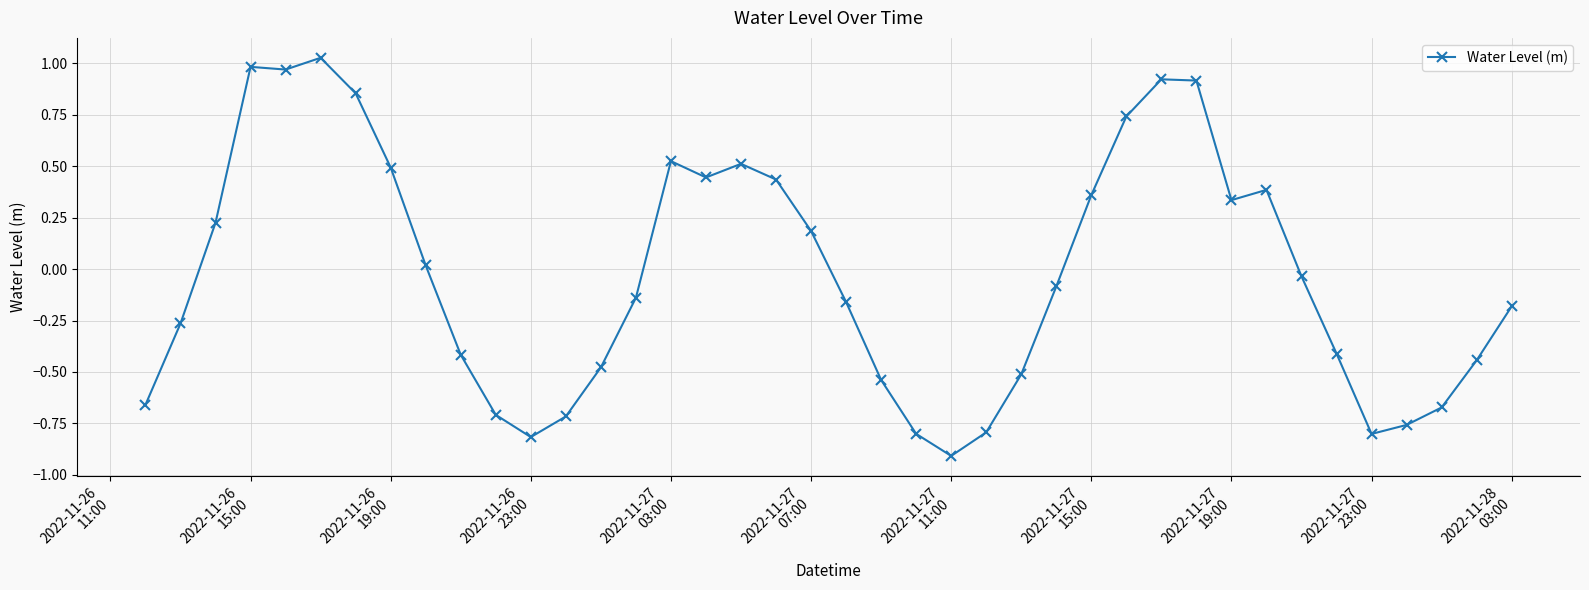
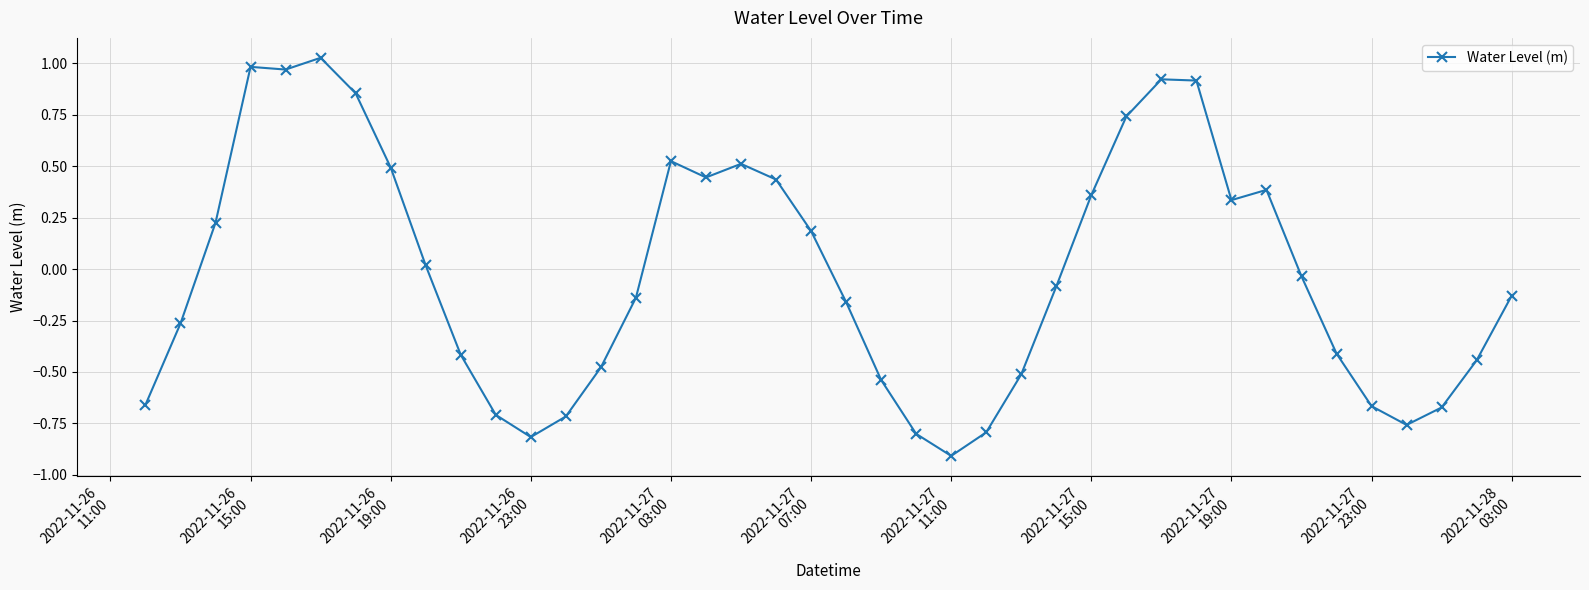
  {
    "2022-11-26 15:00": 0.98,
    "2022-11-26 19:00": 0.49,
    "2022-11-26 23:00": -0.82,
    "2022-11-27 03:00": 0.52,
    "2022-11-27 07:00": 0.19,
    "2022-11-27 11:00": -0.91,
    "2022-11-27 15:00": 0.36,
    "2022-11-27 19:00": 0.34,
-   "2022-11-27 23:00": -0.80,
-   "2022-11-28 03:00": -0.18
+   "2022-11-27 23:00": -0.67,
+   "2022-11-28 03:00": -0.13
  }
